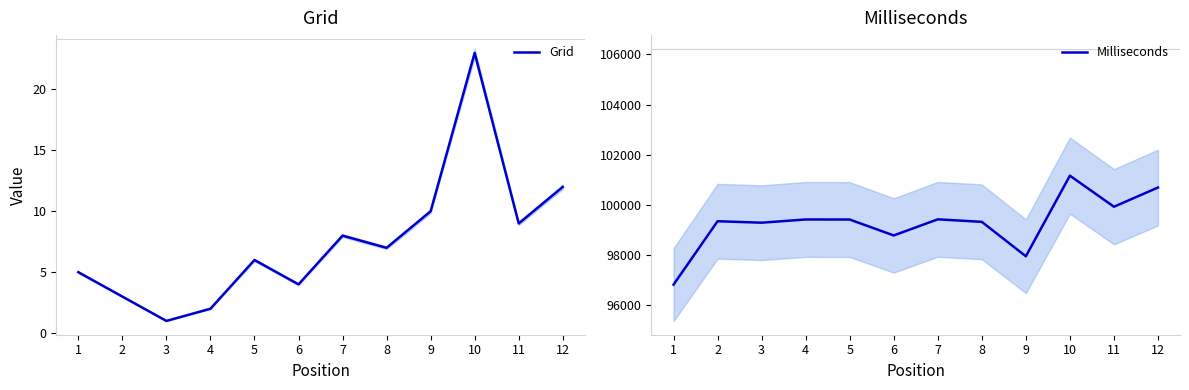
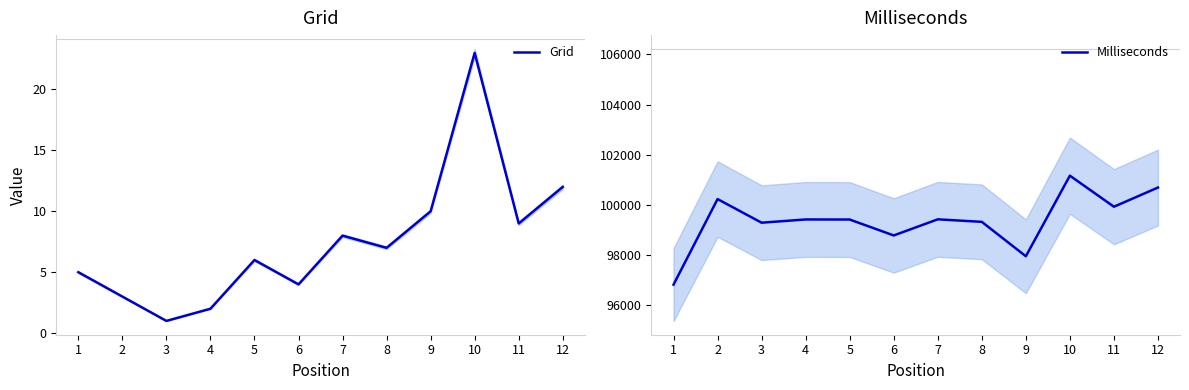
  {
    "Grid": {
      "Grid": {
        "10": 23.0
      }
    },
    "Milliseconds": {
      "Milliseconds": {
        "1": 96800,
-       "2": 99400,
+       "2": 100200,
        "3": 99300,
        "4": 99400,
        "5": 99400,
        "6": 98800,
        "7": 99400,
        "8": 99300,
        "9": 98000,
        "10": 101200,
        "11": 99900,
        "12": 100700
      }
    }
  }
